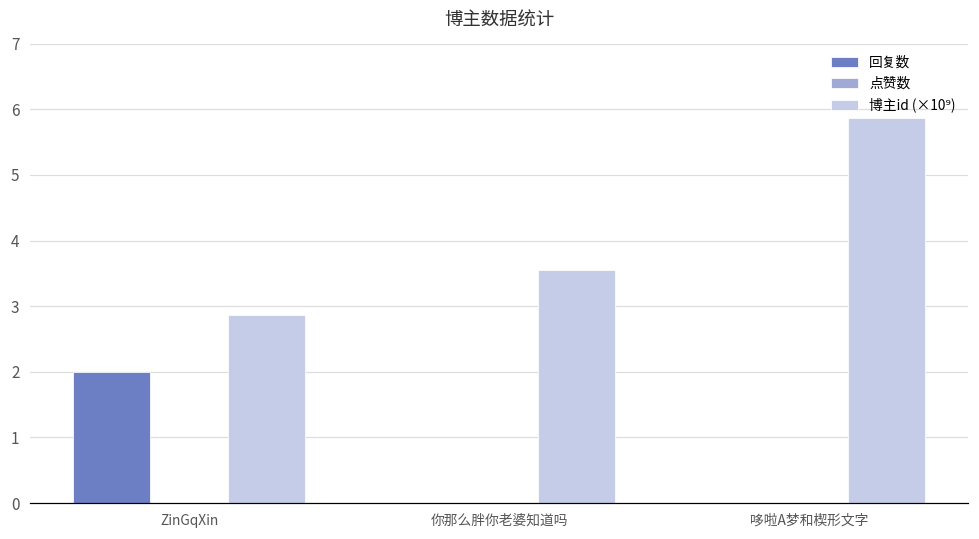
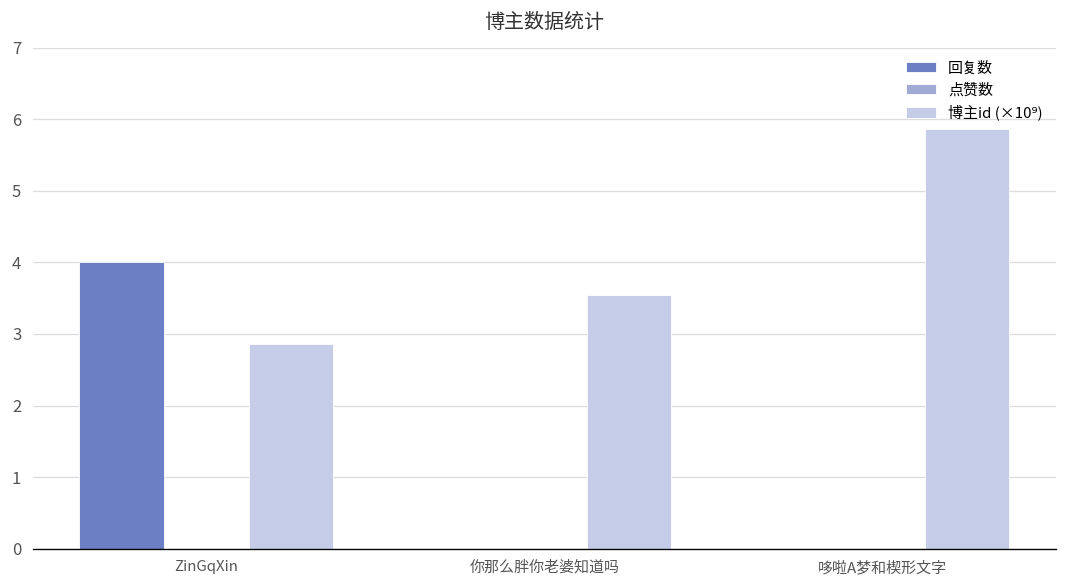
  {
    "回复数": {
-     "ZinGqXin": 2,
+     "ZinGqXin": 4,
      "你那么胖你老婆知道吗": 0,
      "哆啦A梦和楔形文字": 0
    }
  }
